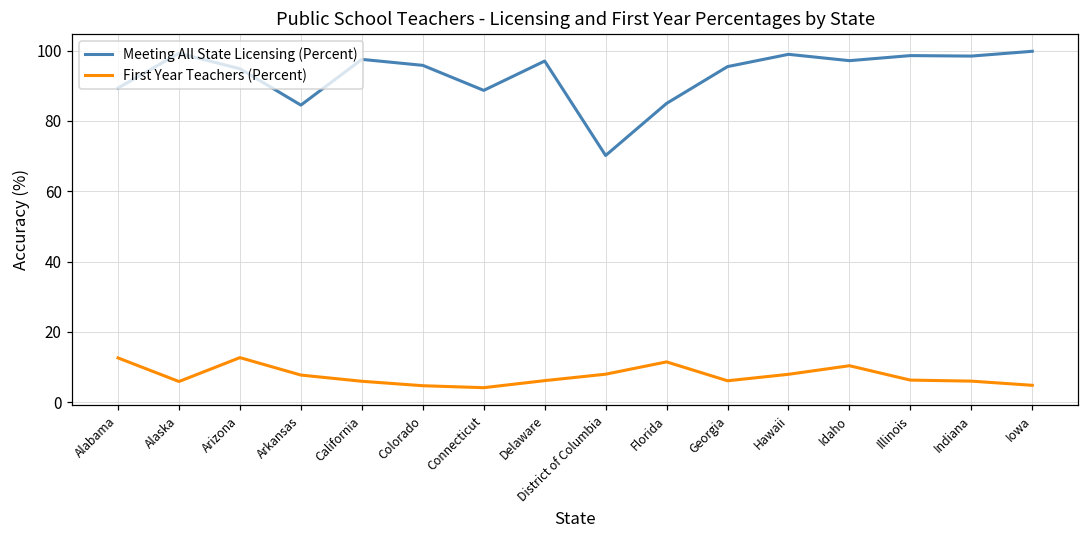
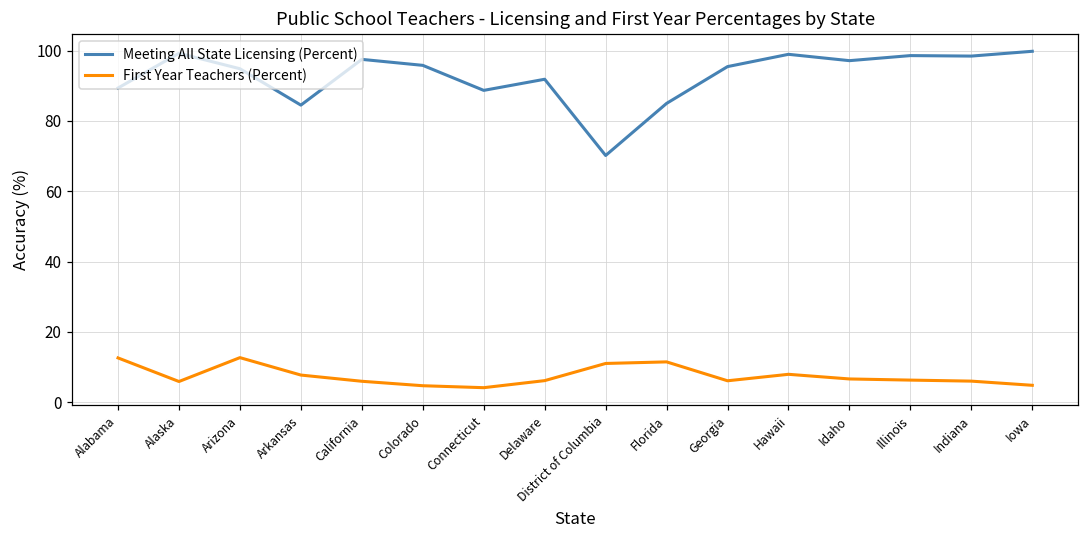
  {
    "Meeting All State Licensing (Percent)": {
      "Arkansas": 85,
      "Colorado": 96,
      "Connecticut": 89,
-     "Delaware": 97,
+     "Delaware": 92,
      "District of Columbia": 70,
      "Florida": 85,
      "Georgia": 95,
      "Hawaii": 99,
      "Idaho": 97,
      "Illinois": 99,
      "Indiana": 98,
      "Iowa": 100
    },
    "First Year Teachers (Percent)": {
      "Alabama": 13,
      "Alaska": 6,
      "Arizona": 13,
      "Arkansas": 8,
      "California": 6,
      "Colorado": 5,
      "Connecticut": 4,
      "Delaware": 6,
-     "District of Columbia": 8,
+     "District of Columbia": 11,
      "Florida": 11,
      "Georgia": 6,
      "Hawaii": 8,
-     "Idaho": 10,
+     "Idaho": 7,
      "Illinois": 6,
      "Indiana": 6,
      "Iowa": 5
    }
  }
